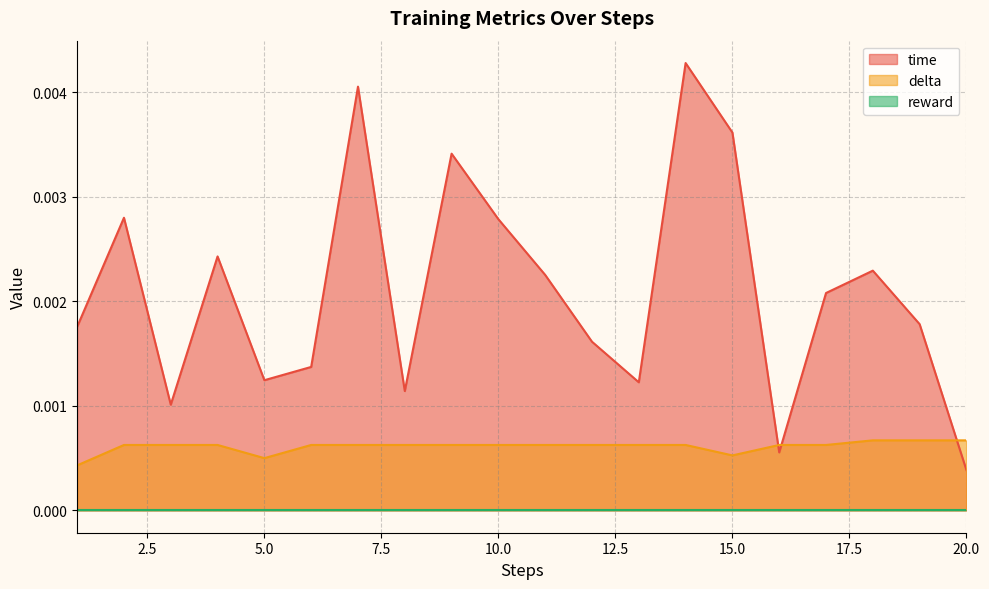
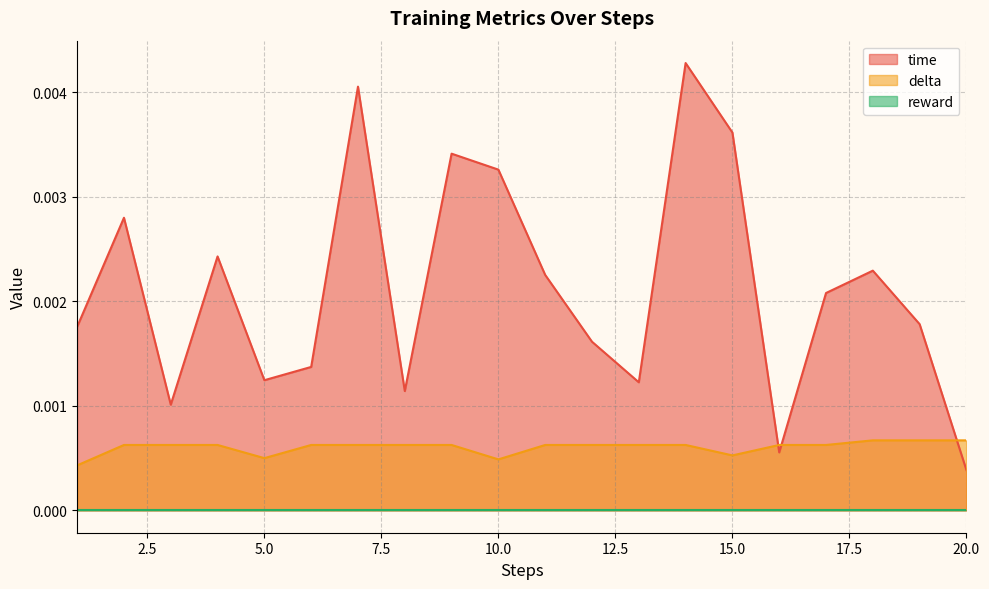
  {
    "time": {
      "5.0": 0.00124,
-     "10.0": 0.00279,
+     "10.0": 0.00326,
      "15.0": 0.00361,
      "20.0": 0.00038
    },
    "delta": {
      "5.0": 0.00050,
-     "10.0": 0.00063,
+     "10.0": 0.00049,
      "15.0": 0.00053,
      "20.0": 0.00067
    },
    "reward": {
      "5.0": 0.00000,
      "10.0": 0.00000,
      "15.0": 0.00000,
      "20.0": 0.00000
    }
  }
